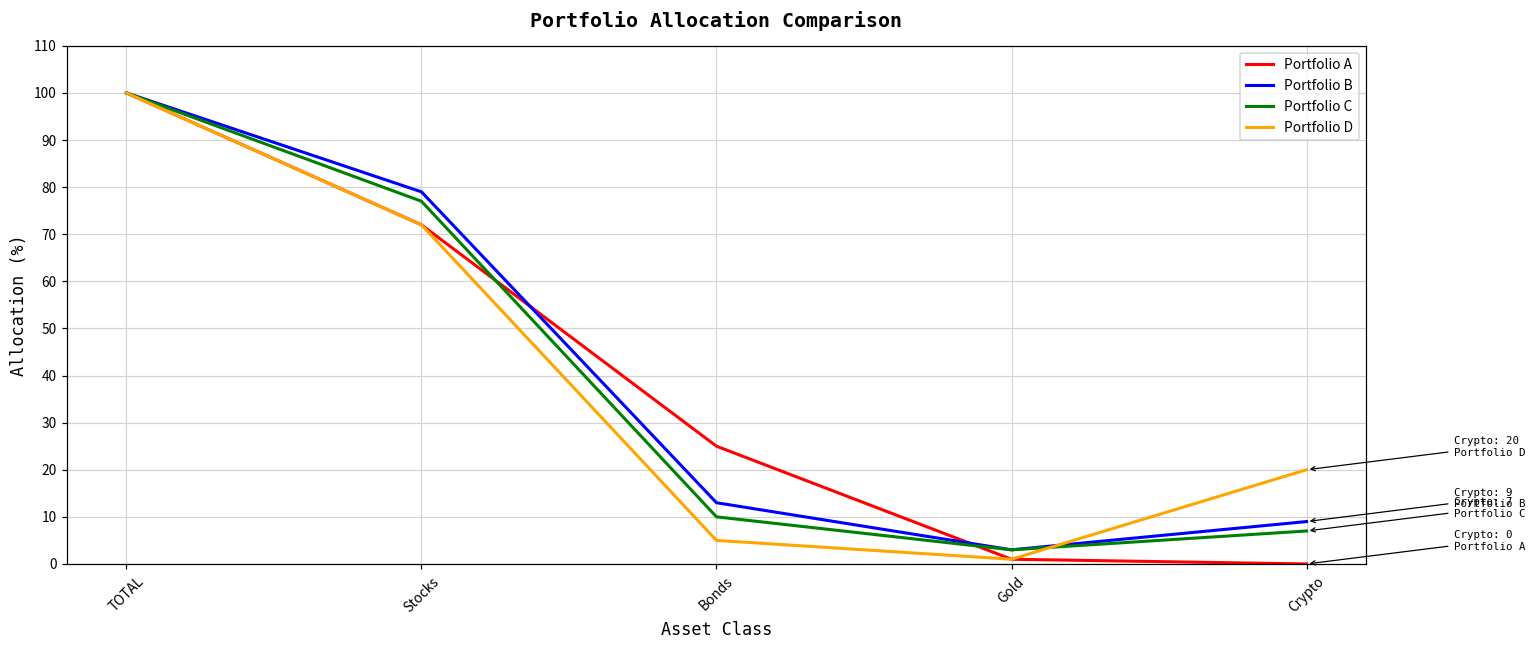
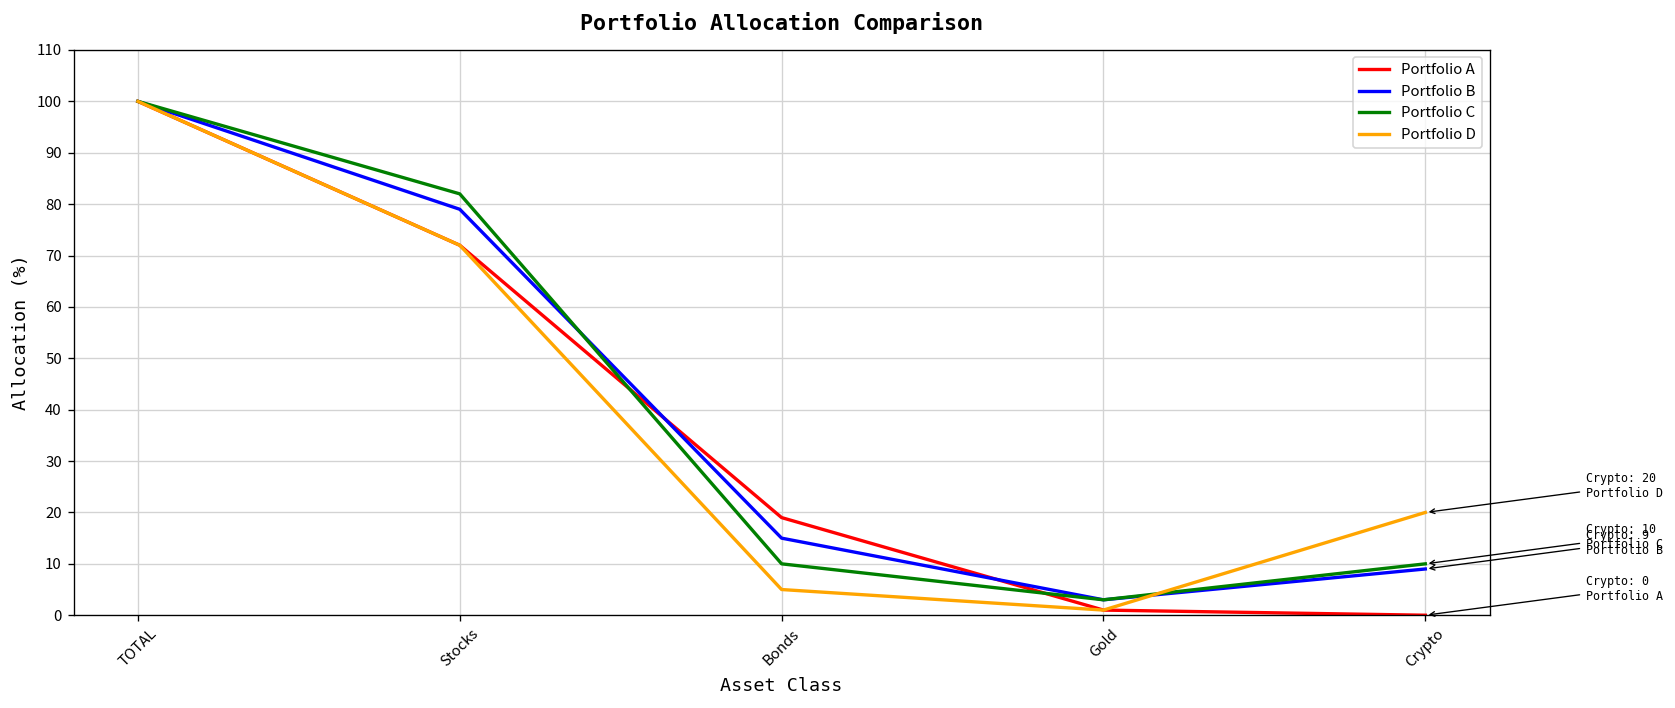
  {
    "Portfolio A": {
-     "Bonds": 25
+     "Bonds": 19
    },
    "Portfolio B": {
      "Stocks": 79,
-     "Bonds": 13
+     "Bonds": 15
    },
    "Portfolio C": {
-     "Stocks": 77,
-     "Crypto": 7
+     "Stocks": 82,
+     "Crypto": 10
    },
    "Portfolio D": {
      "Crypto": 20
    }
  }
